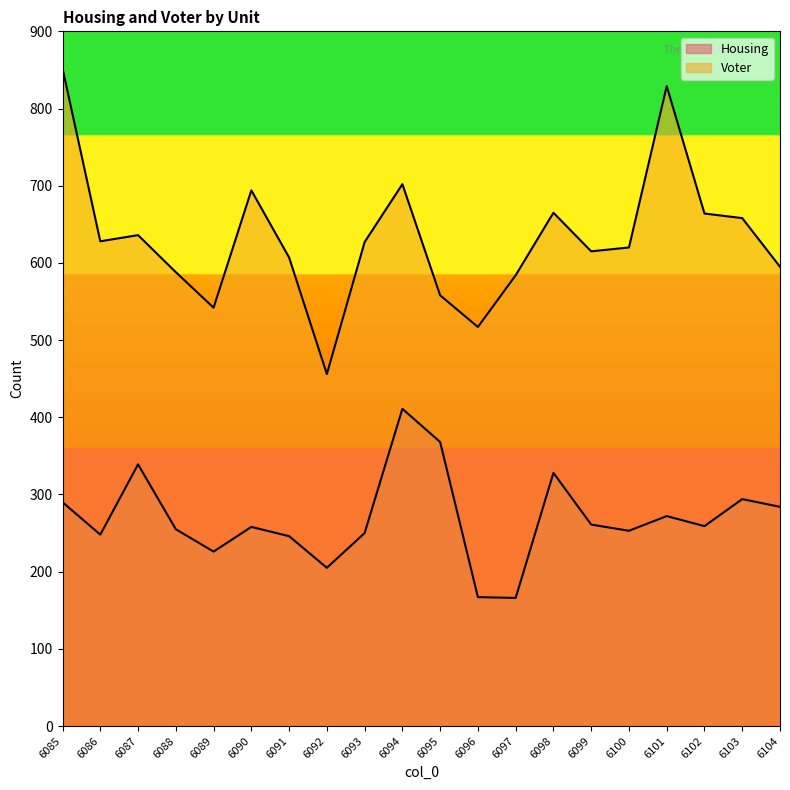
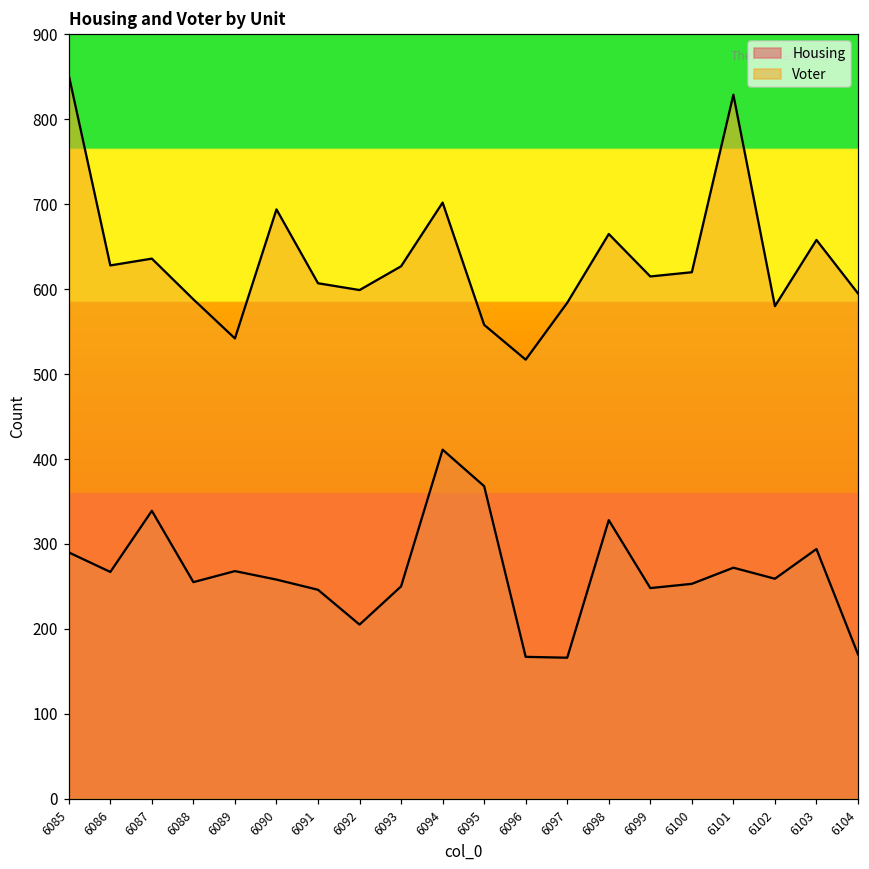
  {
    "Housing": {
      "6085": 290,
-     "6086": 250,
+     "6086": 270,
      "6087": 340,
      "6088": 260,
-     "6089": 230,
+     "6089": 270,
      "6090": 260,
      "6091": 250,
      "6092": 210,
      "6093": 250,
      "6094": 410,
      "6095": 370,
      "6096": 170,
      "6097": 170,
      "6098": 330,
-     "6099": 260,
+     "6099": 250,
      "6100": 250,
      "6101": 270,
      "6102": 260,
      "6103": 290,
-     "6104": 280
+     "6104": 170
    },
    "Voter": {
      "6085": 850,
      "6086": 630,
      "6087": 640,
      "6088": 590,
      "6089": 540,
      "6090": 690,
      "6091": 610,
-     "6092": 460,
+     "6092": 600,
      "6093": 630,
      "6094": 700,
      "6095": 560,
      "6096": 520,
      "6097": 580,
      "6098": 670,
      "6099": 620,
      "6100": 620,
      "6101": 830,
-     "6102": 660,
+     "6102": 580,
      "6103": 660,
      "6104": 600
    }
  }
